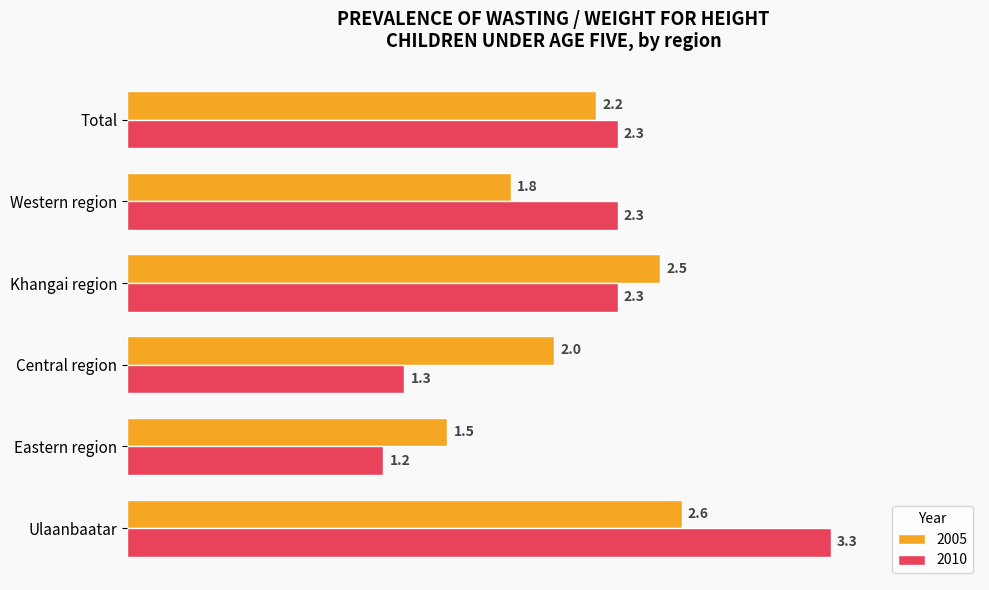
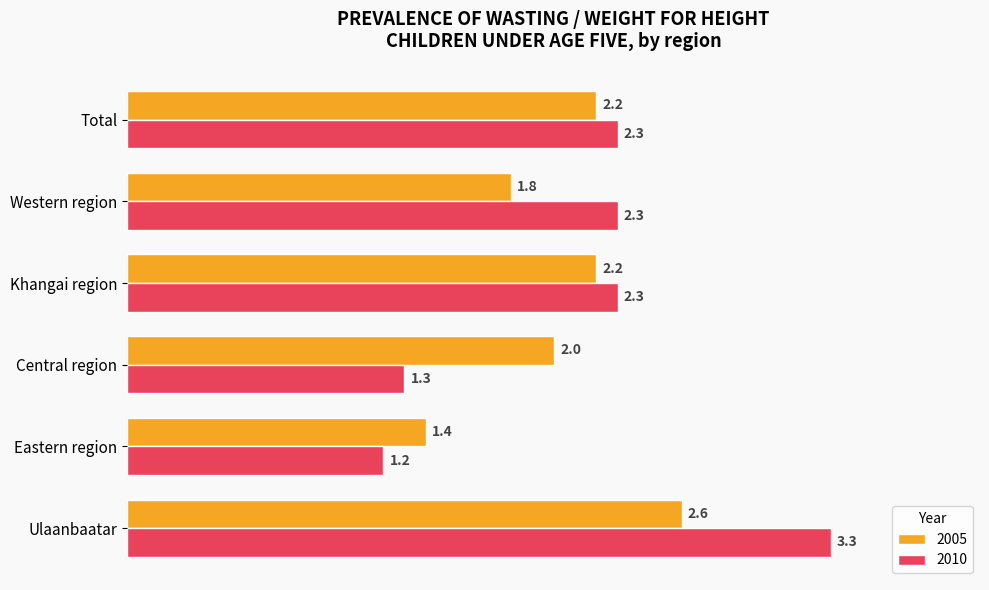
  {
    "2005": {
      "Total": 2.2,
      "Western region": 1.8,
-     "Khangai region": 2.5,
+     "Khangai region": 2.2,
      "Central region": 2.0,
-     "Eastern region": 1.5,
+     "Eastern region": 1.4,
      "Ulaanbaatar": 2.6
    },
    "2010": {
      "Total": 2.3,
      "Western region": 2.3,
      "Khangai region": 2.3,
      "Central region": 1.3,
      "Eastern region": 1.2,
      "Ulaanbaatar": 3.3
    }
  }
